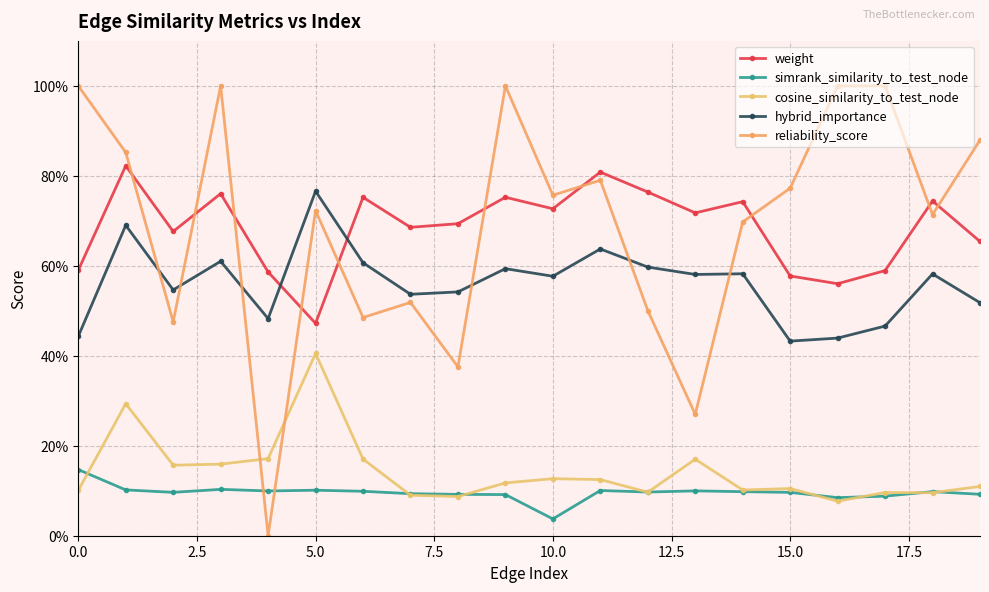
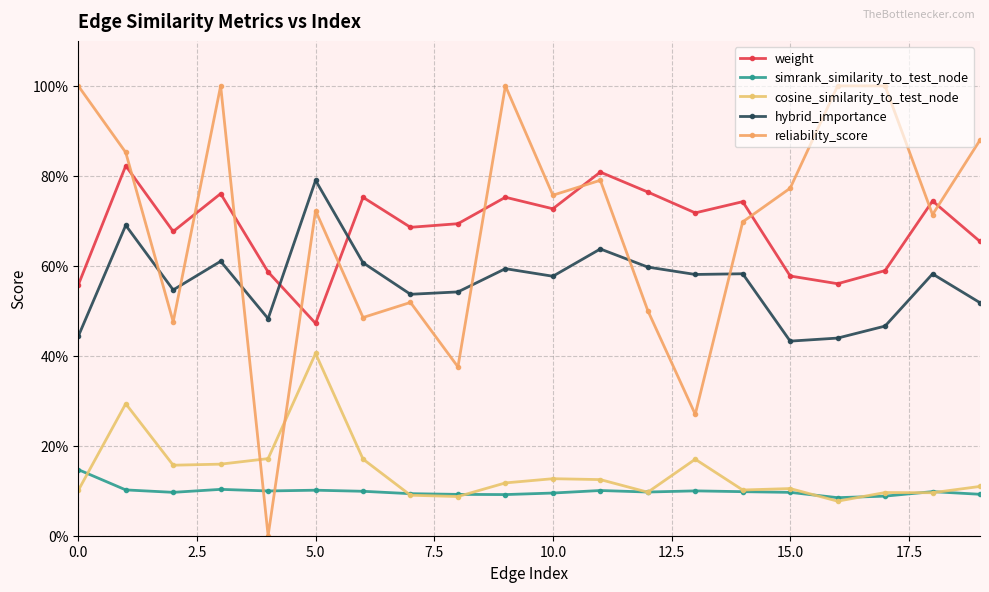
  {
    "weight": {
-     "0.0": "59%",
+     "0.0": "56%",
      "5.0": "47%",
      "10.0": "73%",
      "15.0": "58%"
    },
    "simrank_similarity_to_test_node": {
      "0.0": "15%",
      "5.0": "10%",
-     "10.0": "4%",
+     "10.0": "9%",
      "15.0": "10%"
    },
    "hybrid_importance": {
      "0.0": "44%",
-     "5.0": "77%",
+     "5.0": "79%",
      "10.0": "58%",
      "15.0": "43%"
    }
  }
